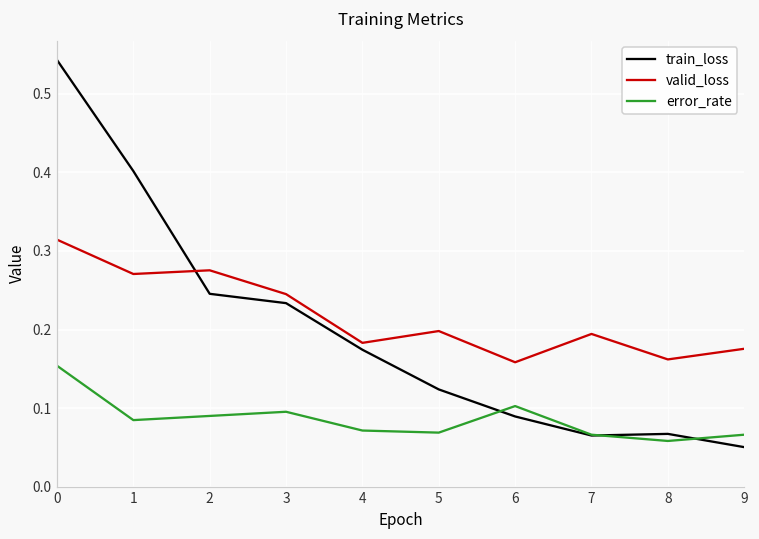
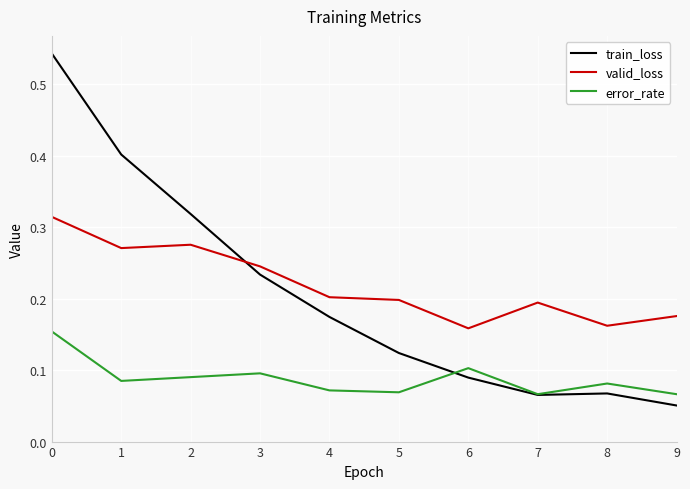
  {
    "train_loss": {
      "0": 0.54,
      "1": 0.40,
-     "2": 0.25,
+     "2": 0.32,
      "3": 0.23,
      "4": 0.17,
      "5": 0.12,
      "6": 0.09,
      "8": 0.07,
      "9": 0.05
    },
    "valid_loss": {
      "0": 0.31,
      "1": 0.27,
      "2": 0.28,
      "3": 0.25,
-     "4": 0.18,
+     "4": 0.20,
      "5": 0.20,
      "6": 0.16,
      "7": 0.19,
      "8": 0.16,
      "9": 0.18
    },
    "error_rate": {
      "0": 0.15,
      "1": 0.08,
      "2": 0.09,
      "3": 0.10,
      "4": 0.07,
      "5": 0.07,
      "6": 0.10,
-     "8": 0.06,
+     "8": 0.08,
      "9": 0.07
    }
  }
